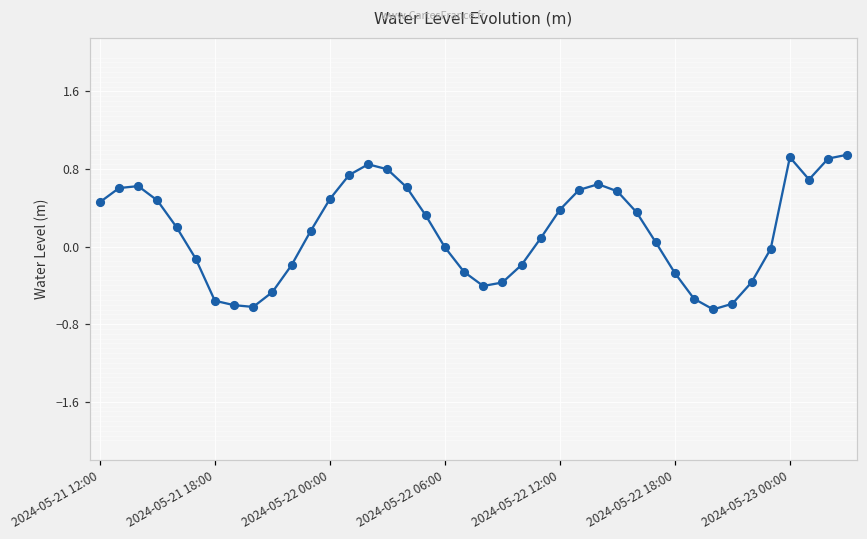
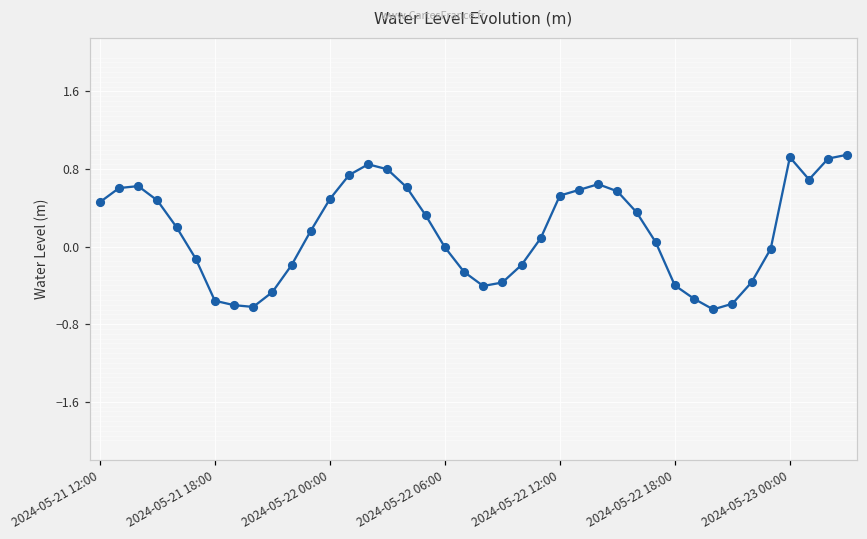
  {
    "2024-05-21 12:00": 0.5,
    "2024-05-21 18:00": -0.6,
    "2024-05-22 00:00": 0.5,
    "2024-05-22 06:00": 0.0,
-   "2024-05-22 12:00": 0.4,
-   "2024-05-22 18:00": -0.3,
+   "2024-05-22 12:00": 0.5,
+   "2024-05-22 18:00": -0.4,
    "2024-05-23 00:00": 0.9
  }
